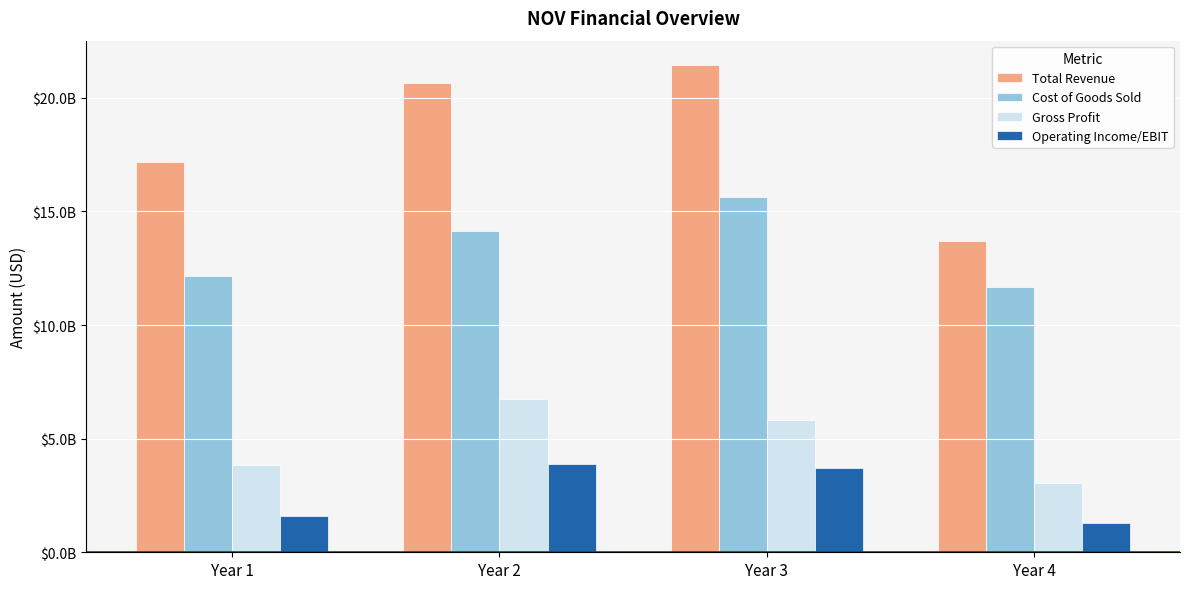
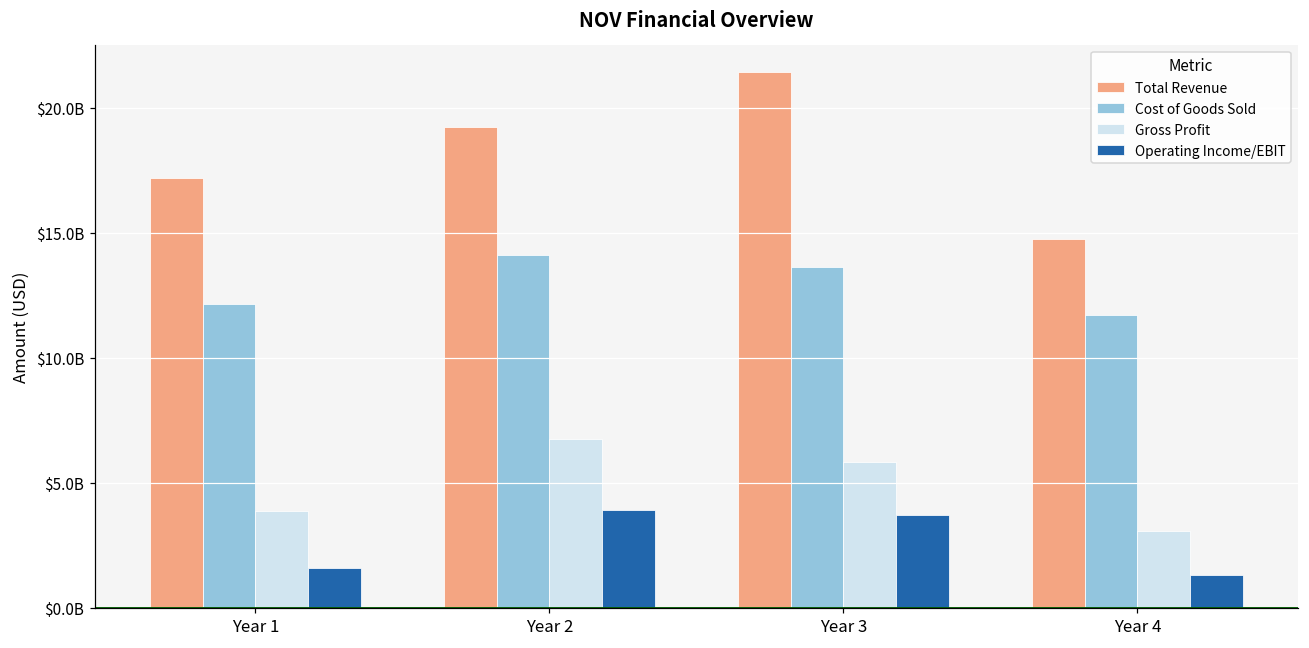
  {
    "Total Revenue": {
      "Year 1": "$17200000000",
-     "Year 2": "$20700000000",
+     "Year 2": "$19200000000",
      "Year 3": "$21400000000",
-     "Year 4": "$13700000000"
+     "Year 4": "$14800000000"
    },
    "Cost of Goods Sold": {
      "Year 1": "$12200000000",
      "Year 2": "$14100000000",
-     "Year 3": "$15600000000",
+     "Year 3": "$13600000000",
      "Year 4": "$11700000000"
    },
    "Gross Profit": {
      "Year 1": "$3900000000",
      "Year 2": "$6700000000",
      "Year 3": "$5800000000",
      "Year 4": "$3100000000"
    },
    "Operating Income/EBIT": {
      "Year 1": "$1600000000",
      "Year 2": "$3900000000",
      "Year 3": "$3700000000",
      "Year 4": "$1300000000"
    }
  }
